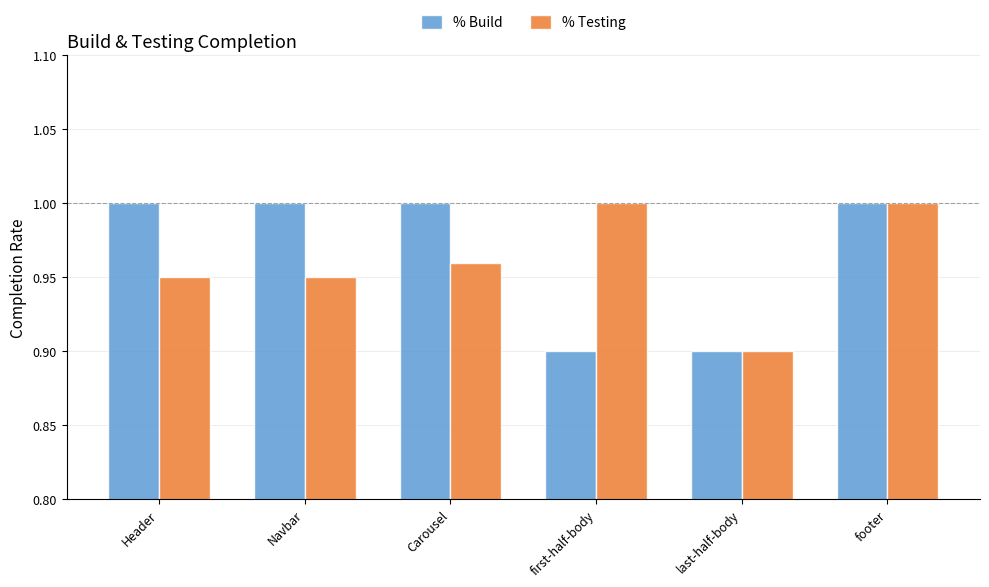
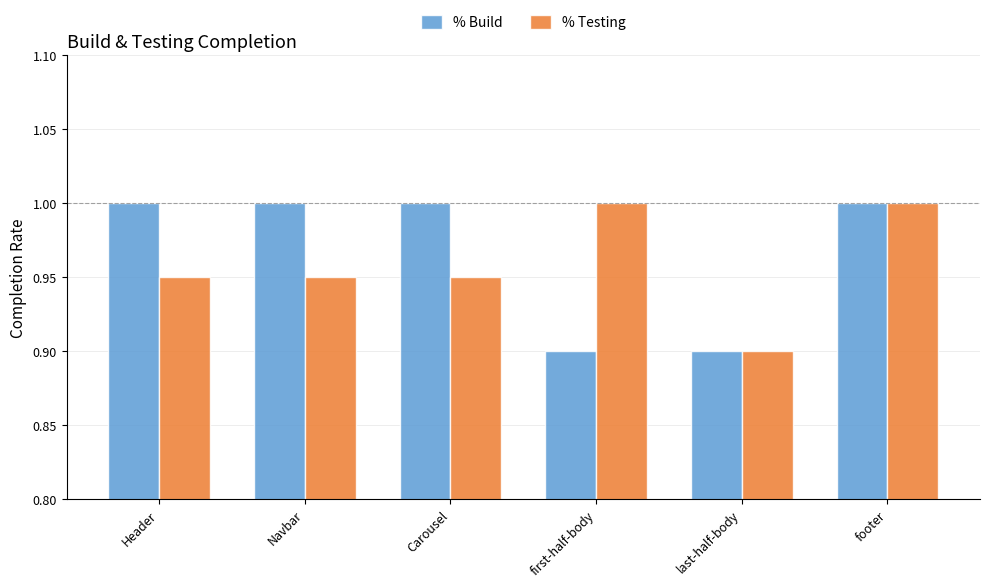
  {
    "% Build": {
      "Header": 1.00,
      "Navbar": 1.00,
      "Carousel": 1.00,
      "first-half-body": 0.90,
      "last-half-body": 0.90,
      "footer": 1.00
    },
    "% Testing": {
      "Header": 0.95,
      "Navbar": 0.95,
-     "Carousel": 0.96,
+     "Carousel": 0.95,
      "first-half-body": 1.00,
      "last-half-body": 0.90,
      "footer": 1.00
    }
  }
